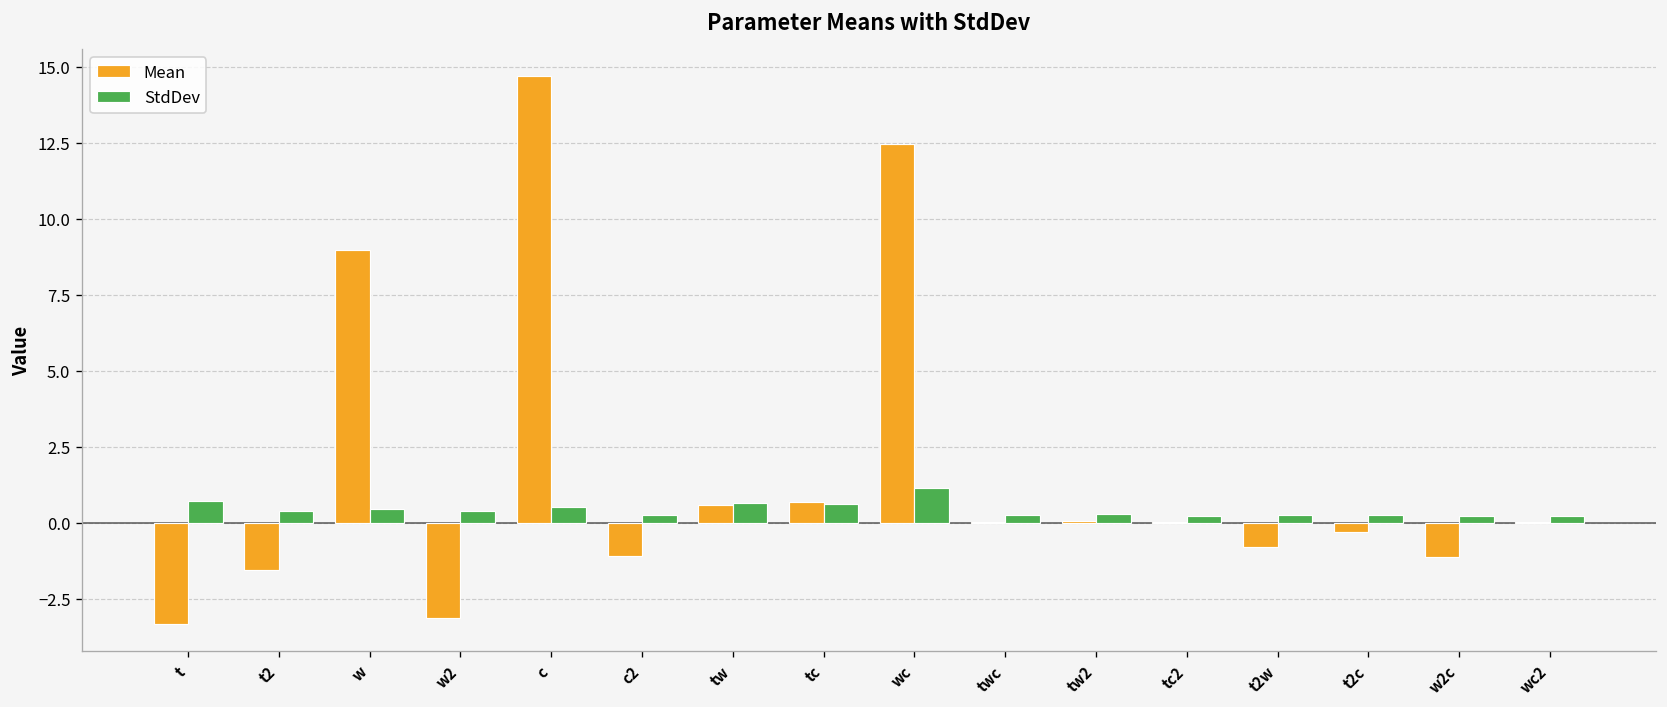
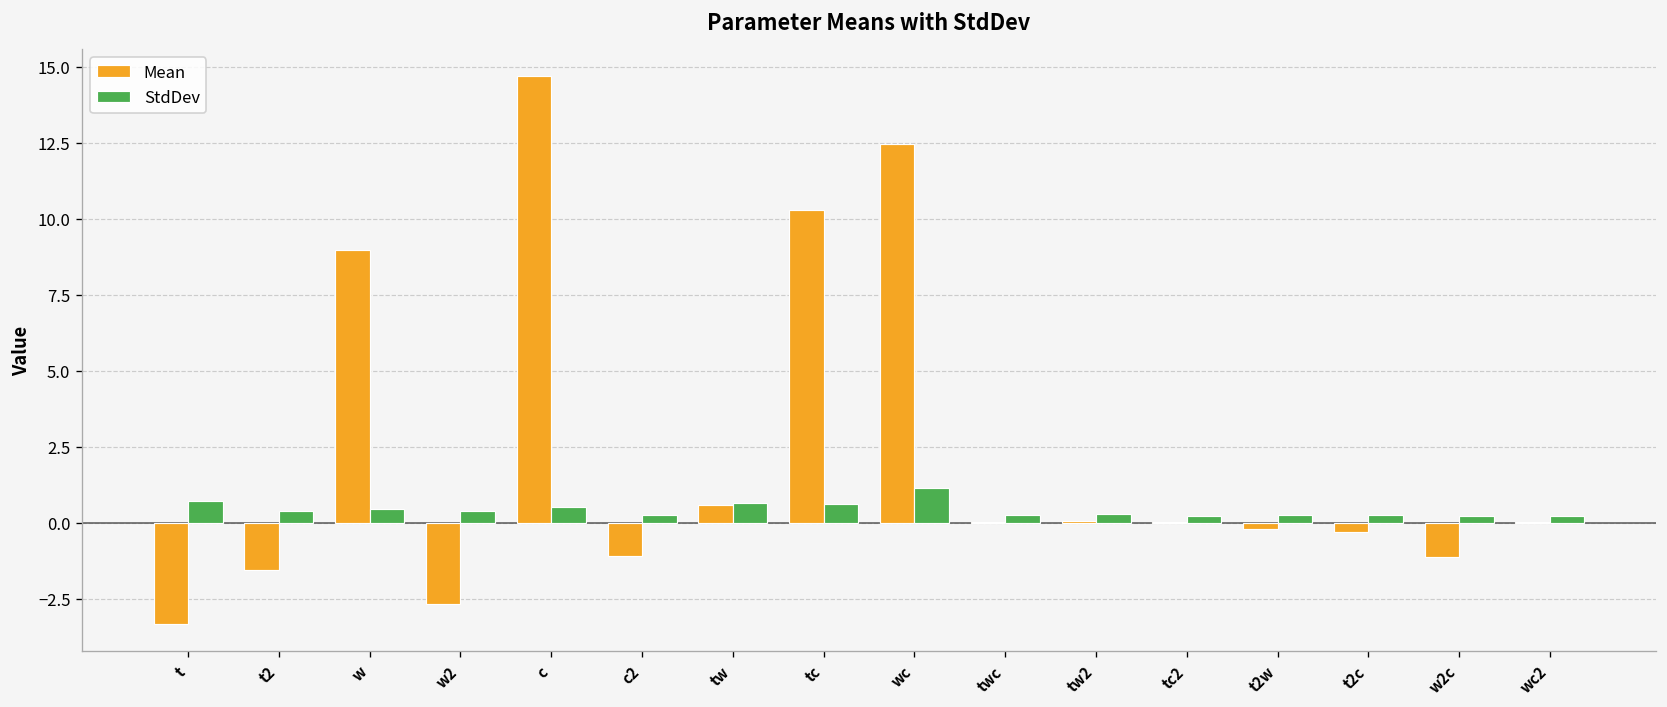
  {
    "Mean": {
      "t": -3.3,
      "t2": -1.6,
      "w": 9.0,
-     "w2": -3.1,
+     "w2": -2.7,
      "c": 14.7,
      "c2": -1.1,
      "tw": 0.6,
-     "tc": 0.7,
+     "tc": 10.3,
      "wc": 12.4,
-     "t2w": -0.8,
+     "t2w": -0.2,
      "t2c": -0.3,
      "w2c": -1.1
    },
    "StdDev": {
      "t": 0.7,
      "t2": 0.4,
      "w": 0.5,
      "w2": 0.4,
      "c": 0.5,
      "c2": 0.3,
      "tw": 0.6,
      "tc": 0.6,
      "wc": 1.1,
      "twc": 0.2,
      "tw2": 0.3,
      "tc2": 0.2,
      "t2w": 0.2,
      "t2c": 0.2,
      "w2c": 0.2,
      "wc2": 0.2
    }
  }
